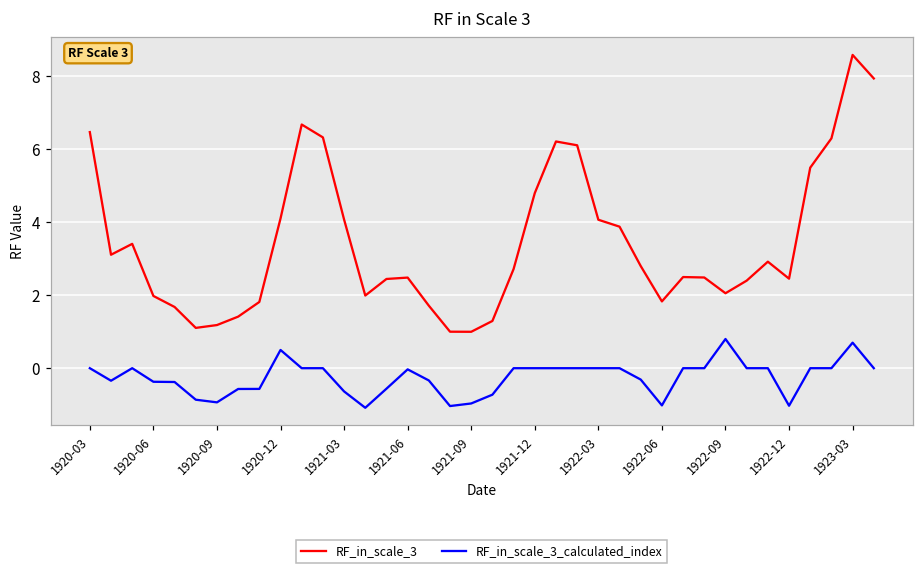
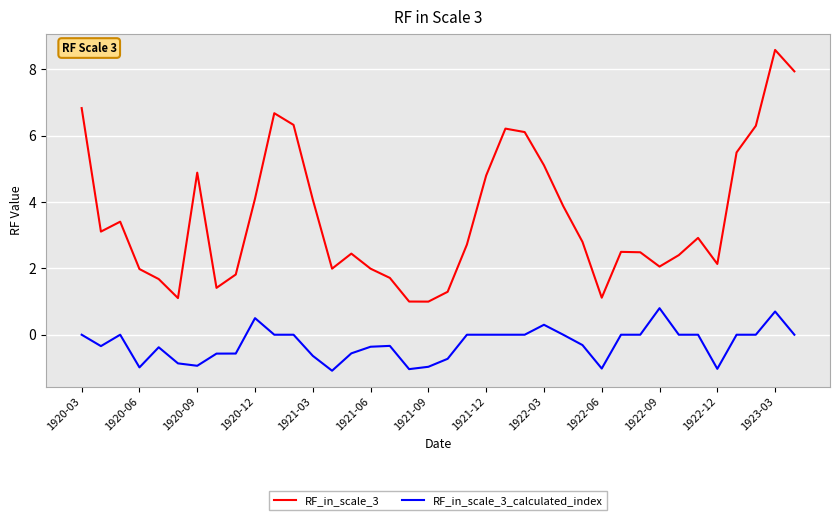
  {
    "RF_in_scale_3": {
-     "1920-03": 6.5,
+     "1920-03": 6.8,
      "1920-06": 2.0,
-     "1920-09": 1.2,
+     "1920-09": 4.9,
      "1920-12": 4.1,
      "1921-03": 4.1,
-     "1921-06": 2.5,
+     "1921-06": 2.0,
      "1921-09": 1.0,
      "1921-12": 4.8,
-     "1922-03": 4.1,
-     "1922-06": 1.8,
+     "1922-03": 5.1,
+     "1922-06": 1.1,
      "1922-09": 2.1,
-     "1922-12": 2.5,
+     "1922-12": 2.1,
      "1923-03": 8.6
    },
    "RF_in_scale_3_calculated_index": {
      "1920-03": 0.0,
-     "1920-06": -0.4,
+     "1920-06": -1.0,
      "1920-09": -0.9,
      "1920-12": 0.5,
      "1921-03": -0.6,
-     "1921-06": 0.0,
+     "1921-06": -0.4,
      "1921-09": -1.0,
      "1921-12": 0.0,
-     "1922-03": 0.0,
+     "1922-03": 0.3,
      "1922-06": -1.0,
      "1922-09": 0.8,
      "1922-12": -1.0,
      "1923-03": 0.7
    }
  }
